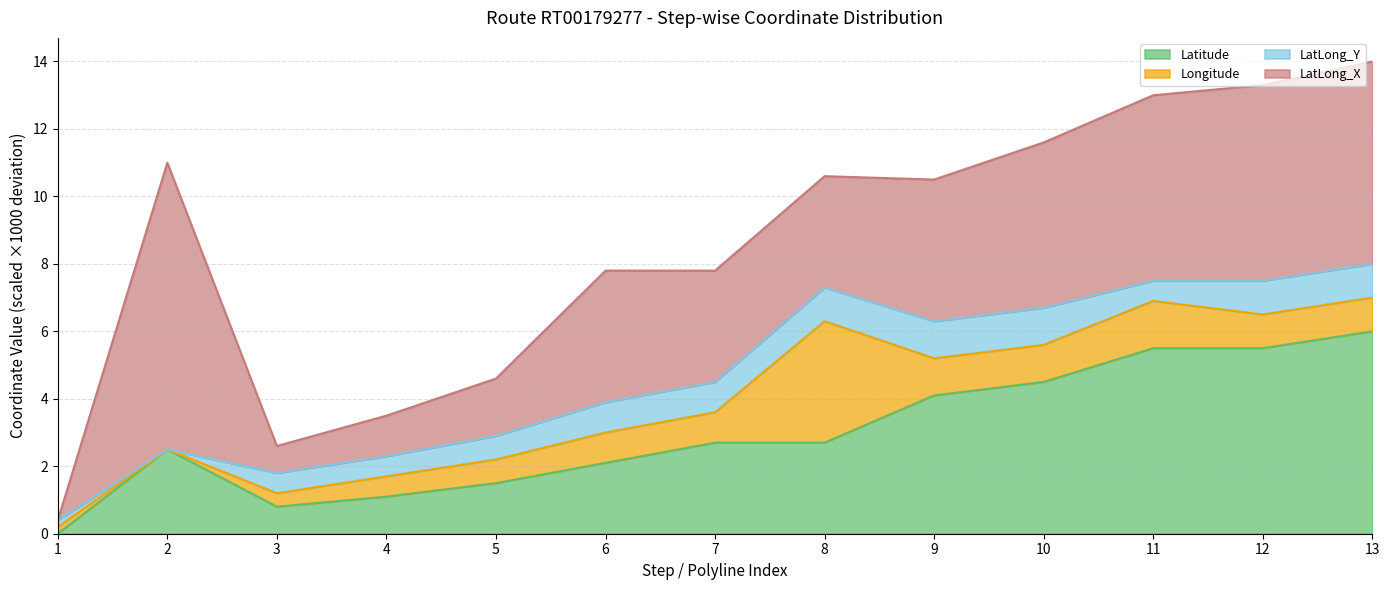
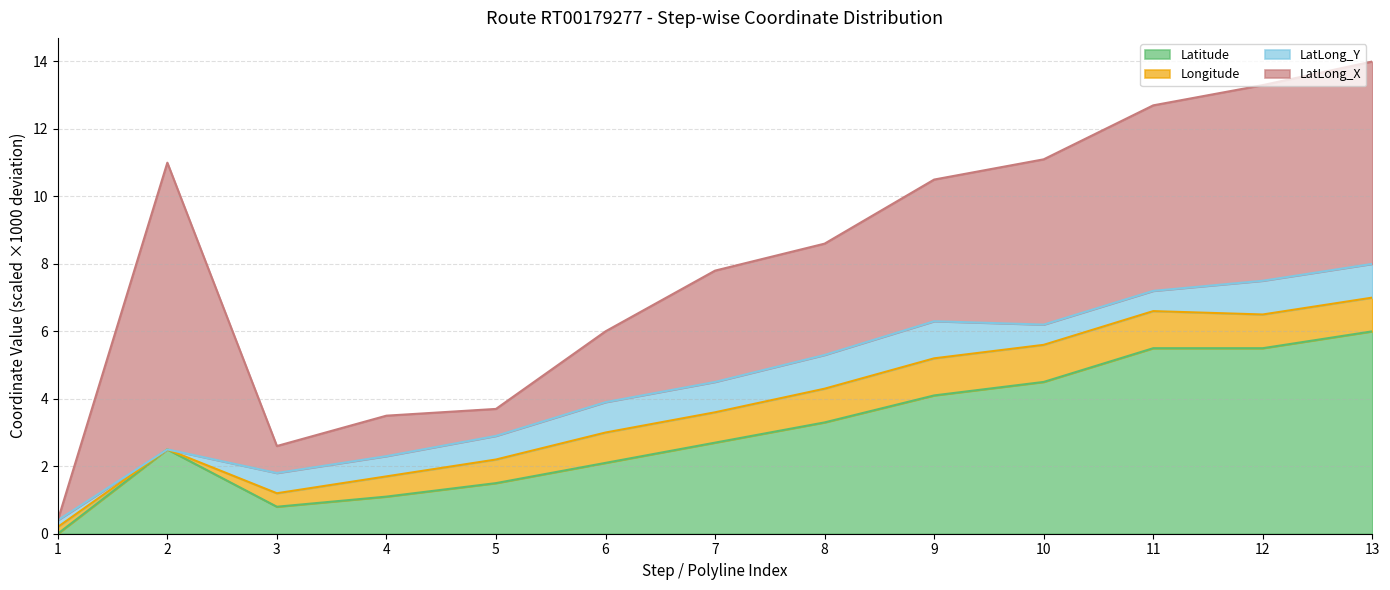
  {
    "Latitude": {
      "1": 0.0,
      "3": 0.8,
      "4": 1.1,
      "5": 1.5,
      "6": 2.1,
      "7": 2.7,
-     "8": 2.7,
+     "8": 3.3,
      "9": 4.1,
      "10": 4.5,
      "11": 5.5,
      "12": 5.5,
      "13": 6.0
    },
    "Longitude": {
      "1": 0.2,
      "3": 0.4,
      "4": 0.6,
      "5": 0.7,
      "6": 0.9,
      "7": 0.9,
-     "8": 3.6,
+     "8": 1.0,
      "9": 1.1,
      "10": 1.1,
-     "11": 1.4,
+     "11": 1.1,
      "12": 1.0,
      "13": 1.0
    },
    "LatLong_Y": {
      "3": 0.6,
      "4": 0.6,
      "5": 0.7,
      "6": 0.9,
      "7": 0.9,
      "8": 1.0,
      "9": 1.1,
-     "10": 1.1,
+     "10": 0.6,
      "11": 0.6,
      "12": 1.0,
      "13": 1.0
    },
    "LatLong_X": {
      "2": 8.5,
      "3": 0.8,
      "4": 1.2,
-     "5": 1.7,
-     "6": 3.9,
+     "5": 0.8,
+     "6": 2.1,
      "7": 3.3,
      "8": 3.3,
      "9": 4.2,
      "10": 4.9,
      "11": 5.5,
      "13": 6.0
    }
  }
